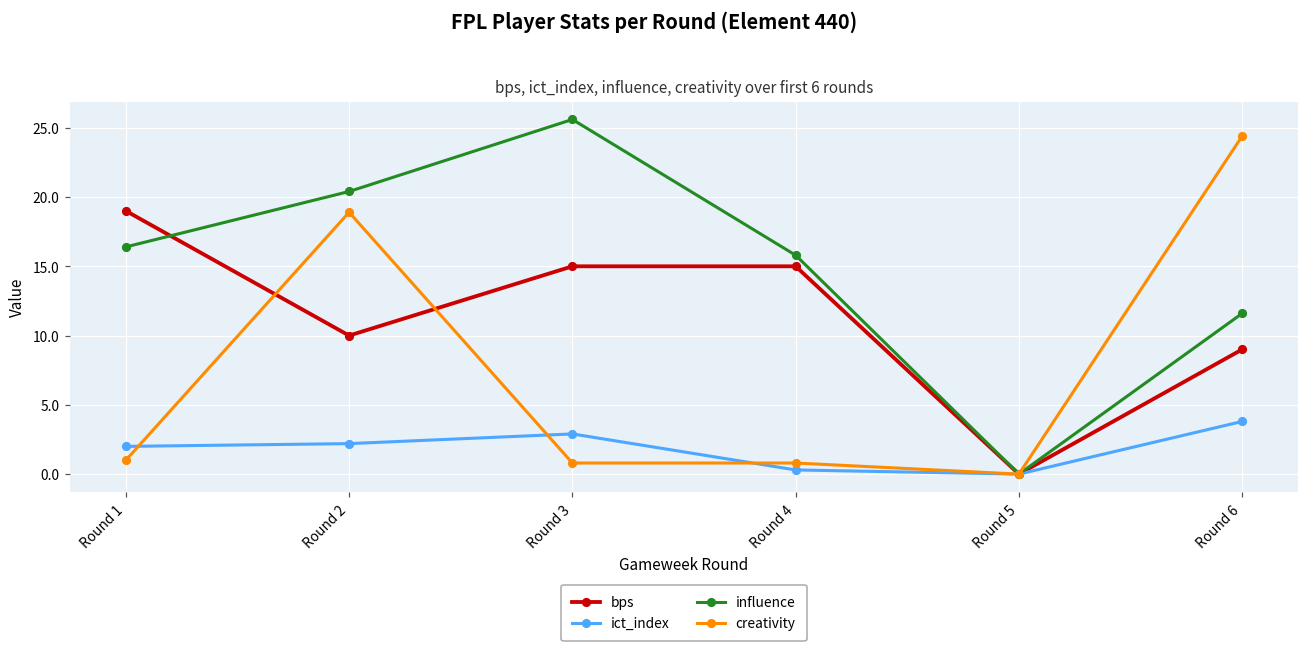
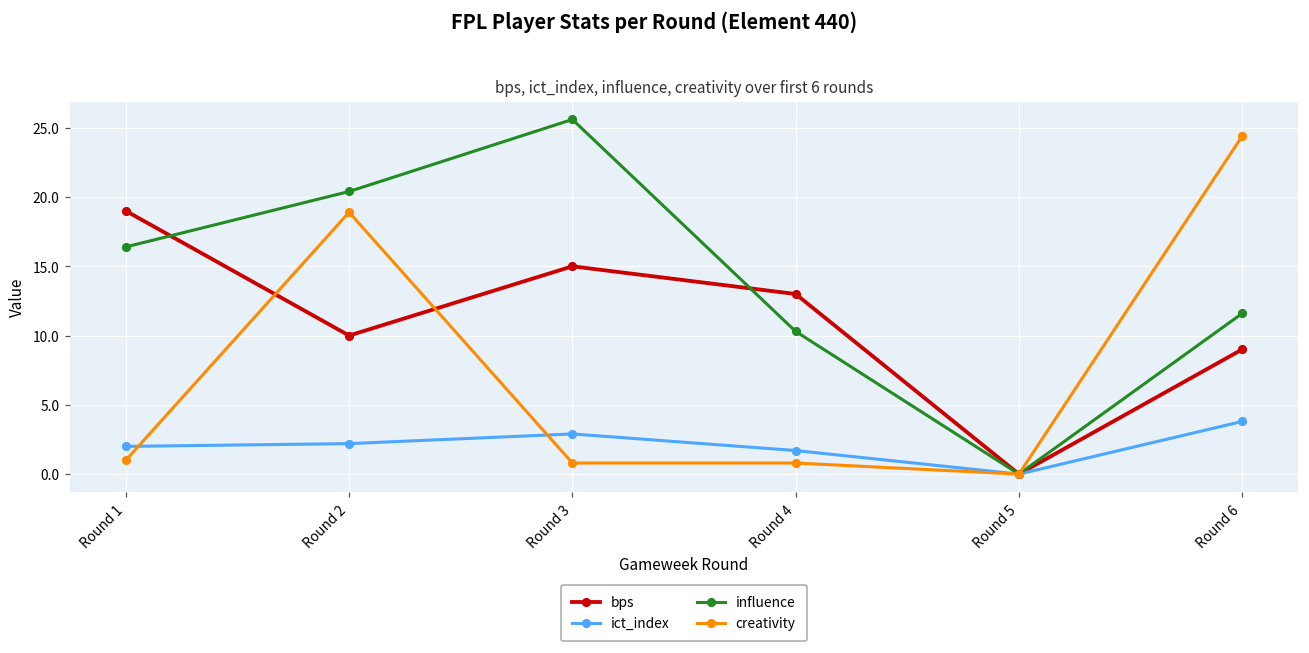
  {
    "bps": {
      "Round 1": 19,
      "Round 2": 10,
      "Round 3": 15,
-     "Round 4": 15,
+     "Round 4": 13,
      "Round 6": 9
    },
    "ict_index": {
      "Round 1": 2.0,
      "Round 2": 2.2,
      "Round 3": 2.9,
-     "Round 4": 0.3,
+     "Round 4": 1.7,
      "Round 6": 3.8
    },
    "influence": {
      "Round 1": 16.4,
      "Round 2": 20.4,
      "Round 3": 25.6,
-     "Round 4": 15.8,
+     "Round 4": 10.3,
      "Round 6": 11.6
    },
    "creativity": {
      "Round 1": 1.0,
      "Round 2": 18.9,
      "Round 3": 0.8,
      "Round 4": 0.8,
      "Round 6": 24.4
    }
  }
